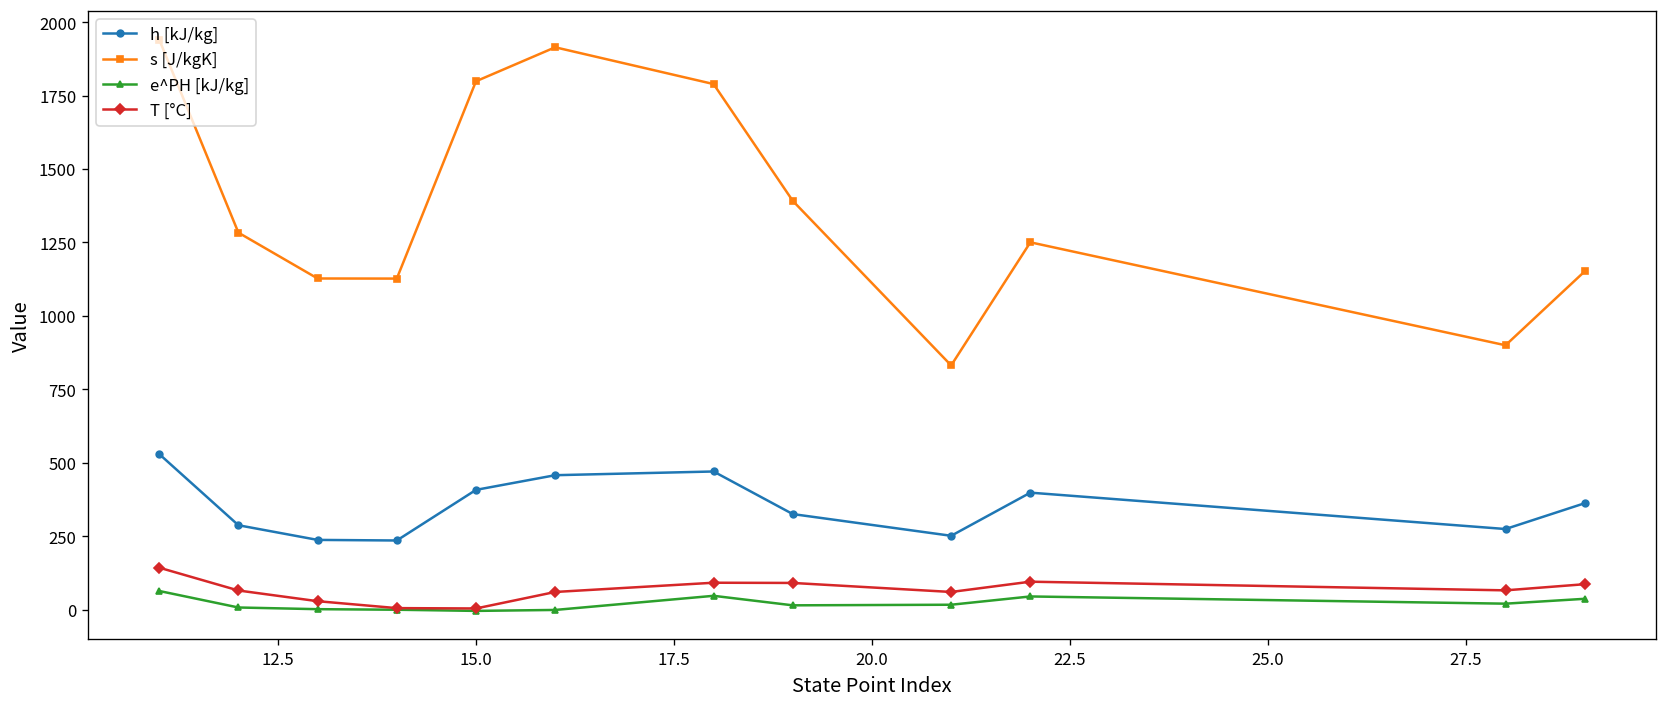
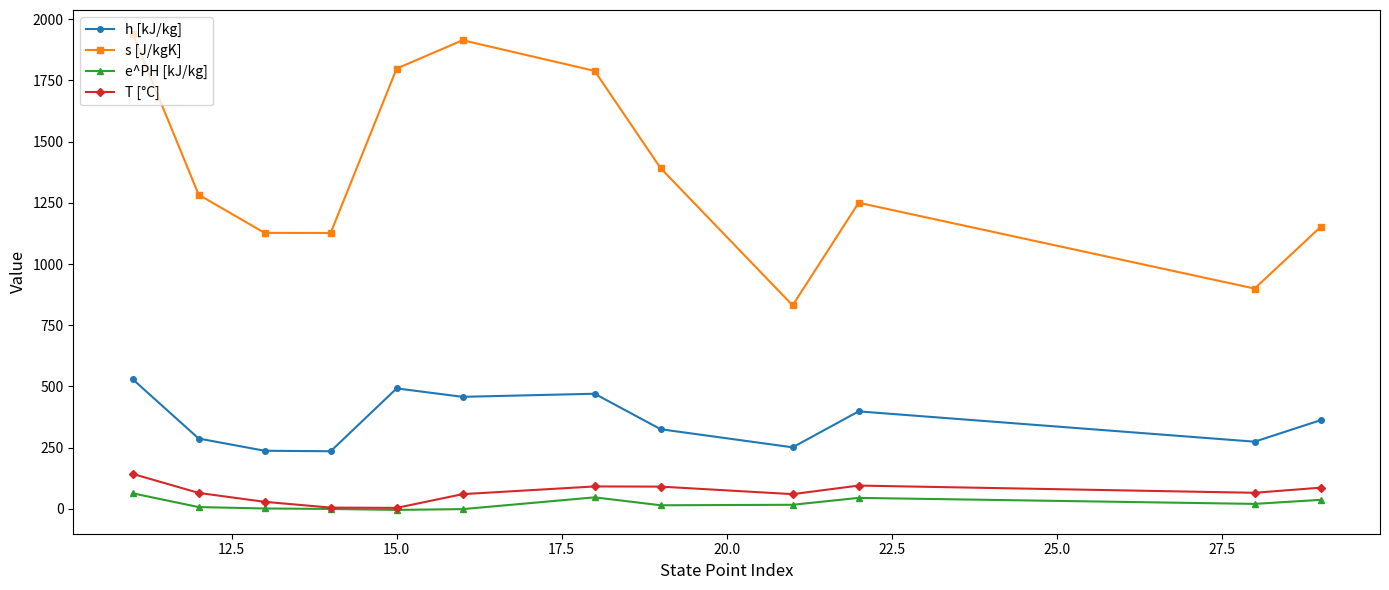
  {
    "h [kJ/kg]": {
-     "15.0": 410
+     "15.0": 490
    },
    "s [J/kgK]": {
      "15.0": 1800
    }
  }
